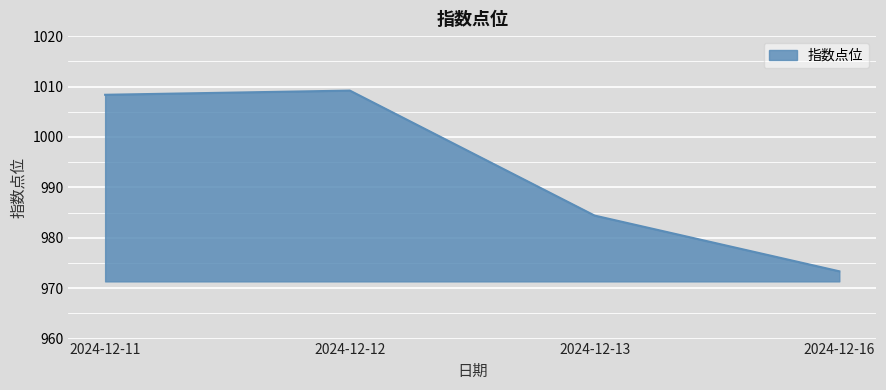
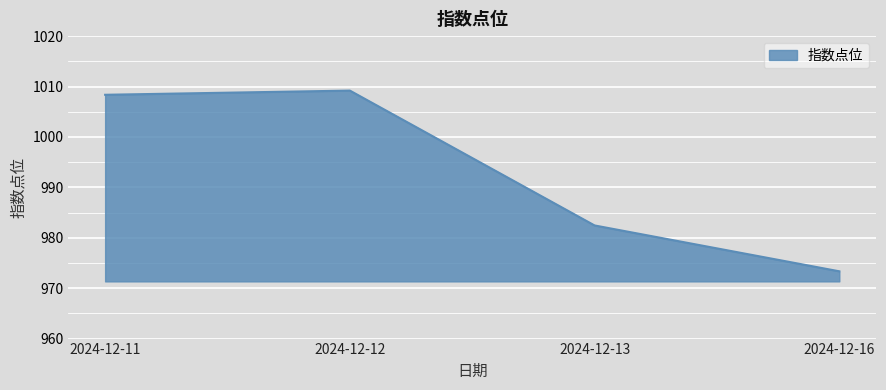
  {
    "2024-12-11": 1008,
    "2024-12-12": 1009,
-   "2024-12-13": 984,
+   "2024-12-13": 982,
    "2024-12-16": 973
  }
